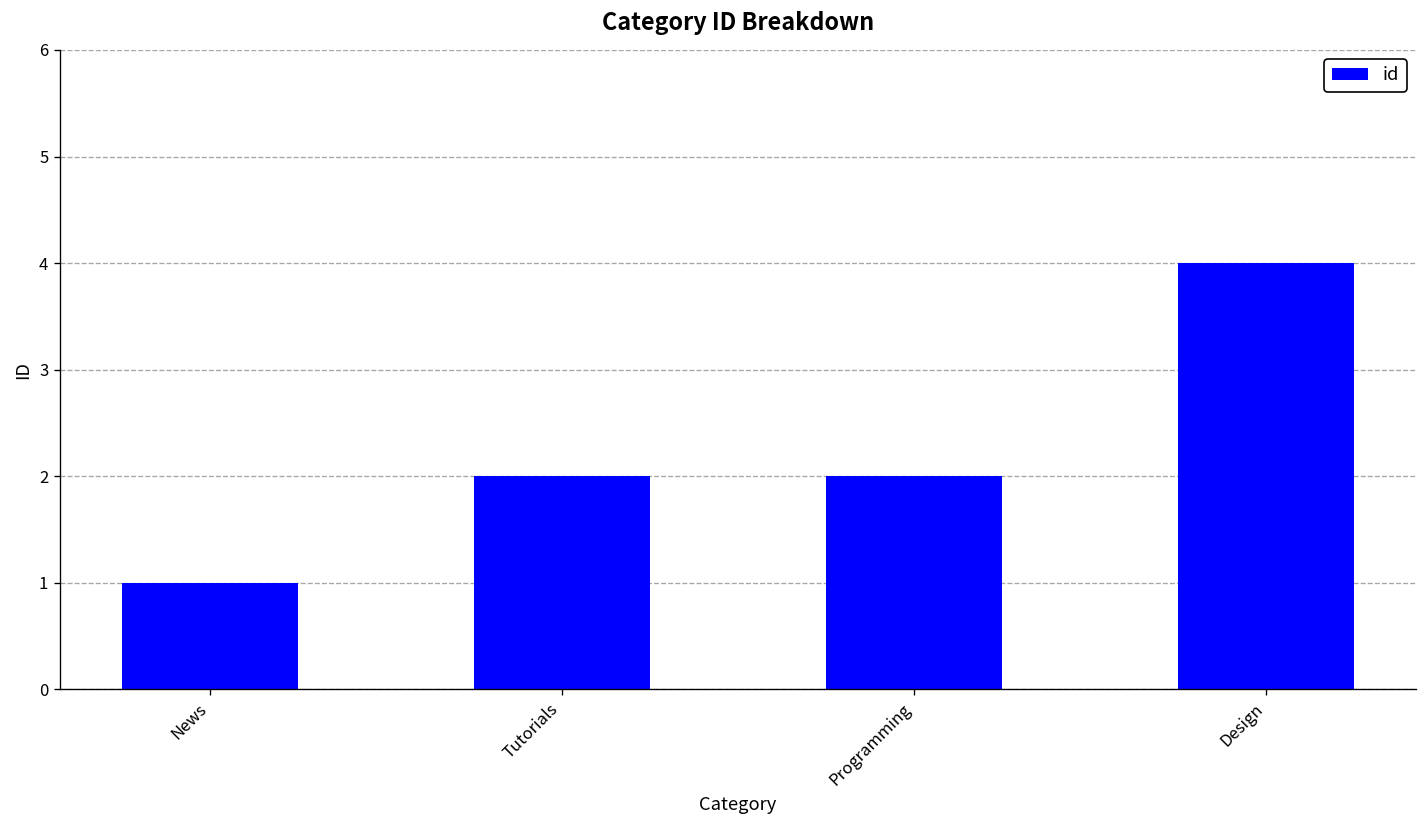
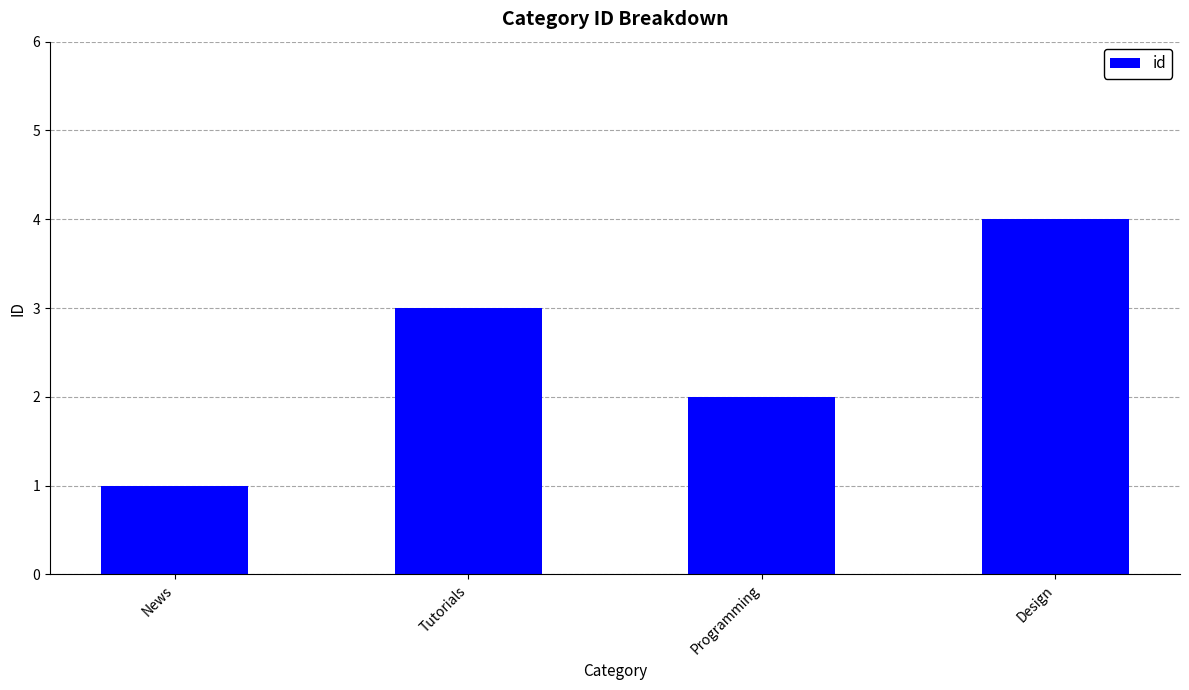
  {
    "News": 1,
-   "Tutorials": 2,
+   "Tutorials": 3,
    "Programming": 2,
    "Design": 4
  }
